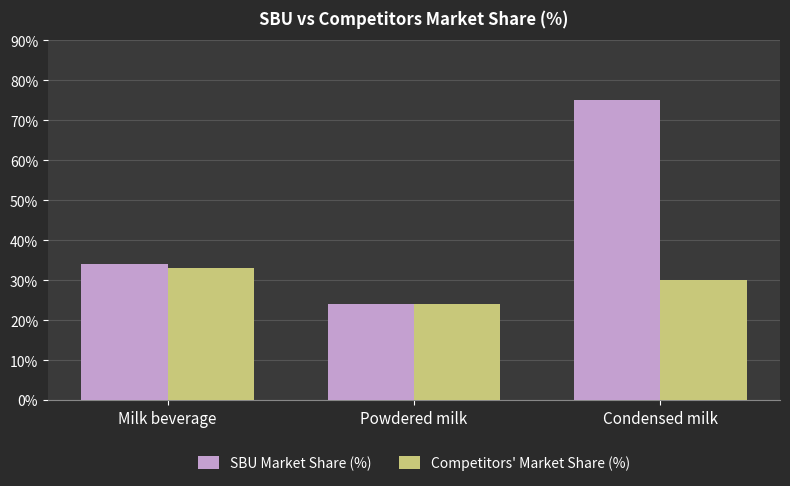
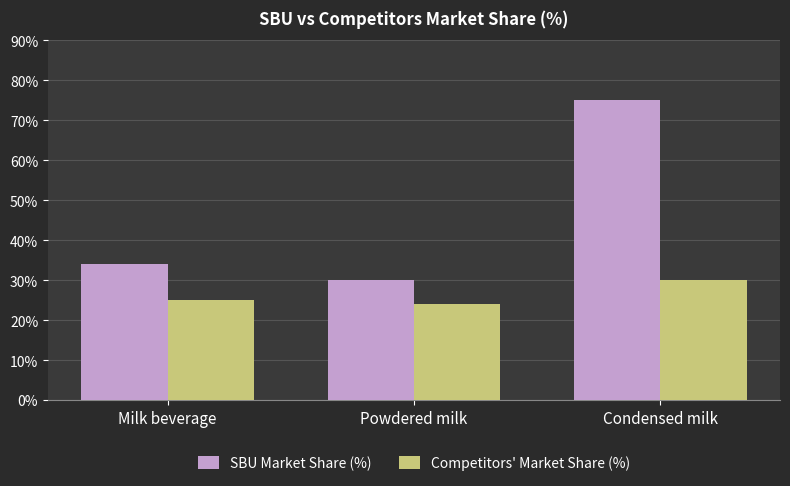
  {
    "SBU Market Share (%)": {
      "Milk beverage": "34%",
-     "Powdered milk": "24%",
+     "Powdered milk": "30%",
      "Condensed milk": "75%"
    },
    "Competitors' Market Share (%)": {
-     "Milk beverage": "33%",
+     "Milk beverage": "25%",
      "Powdered milk": "24%",
      "Condensed milk": "30%"
    }
  }
